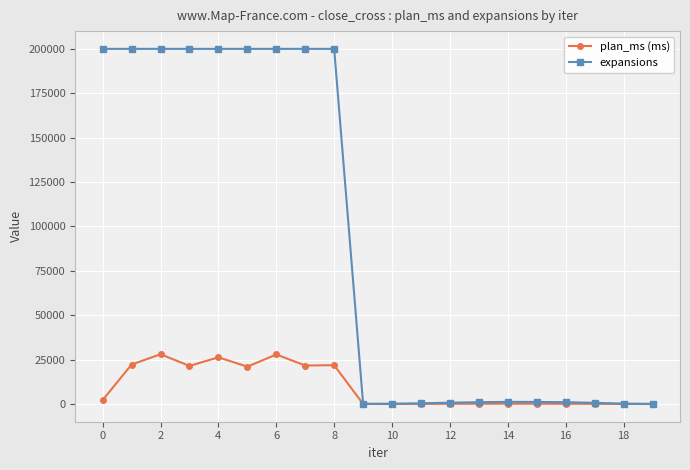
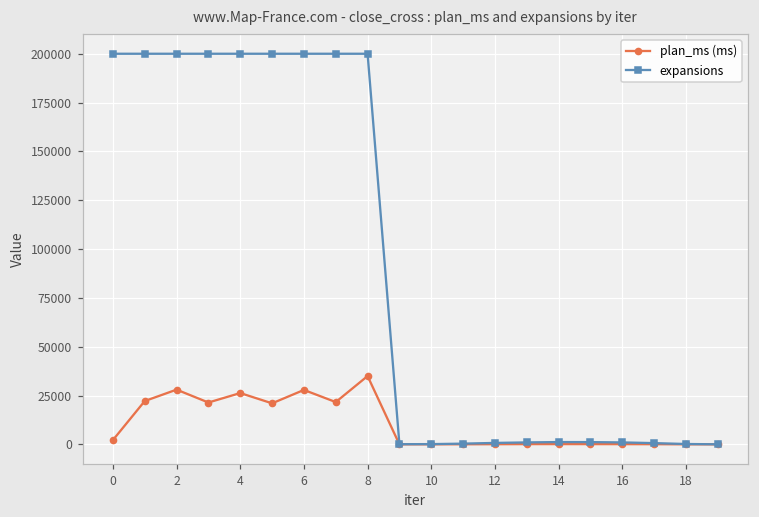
  {
    "plan_ms (ms)": {
      "0": 2000,
      "2": 28000,
      "4": 26000,
      "6": 28000,
-     "8": 22000
+     "8": 35000
    },
    "expansions": {
      "0": 200000,
      "2": 200000,
      "4": 200000,
      "6": 200000,
      "8": 200000
    }
  }
